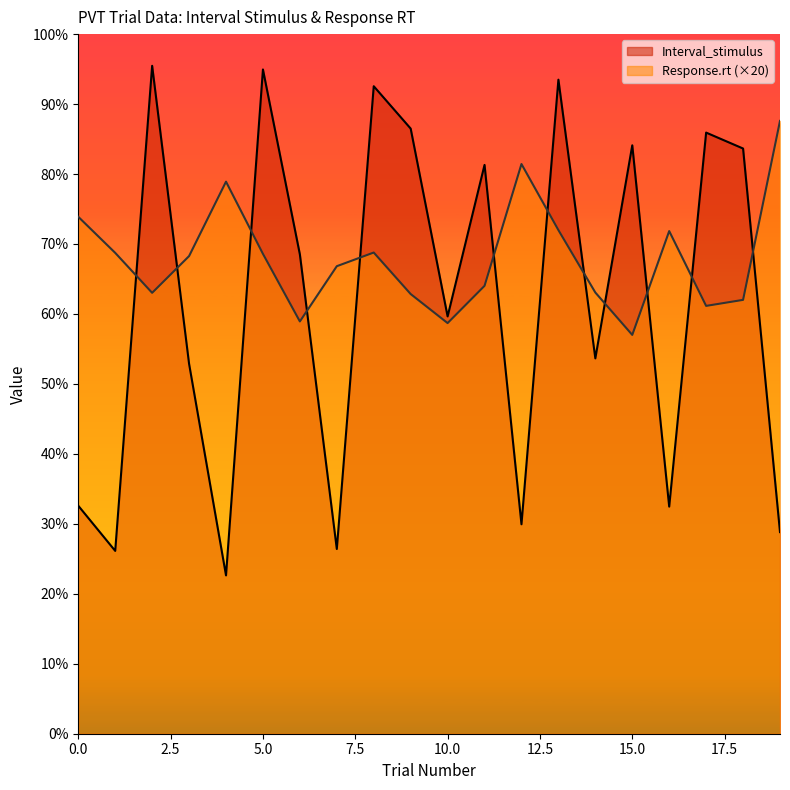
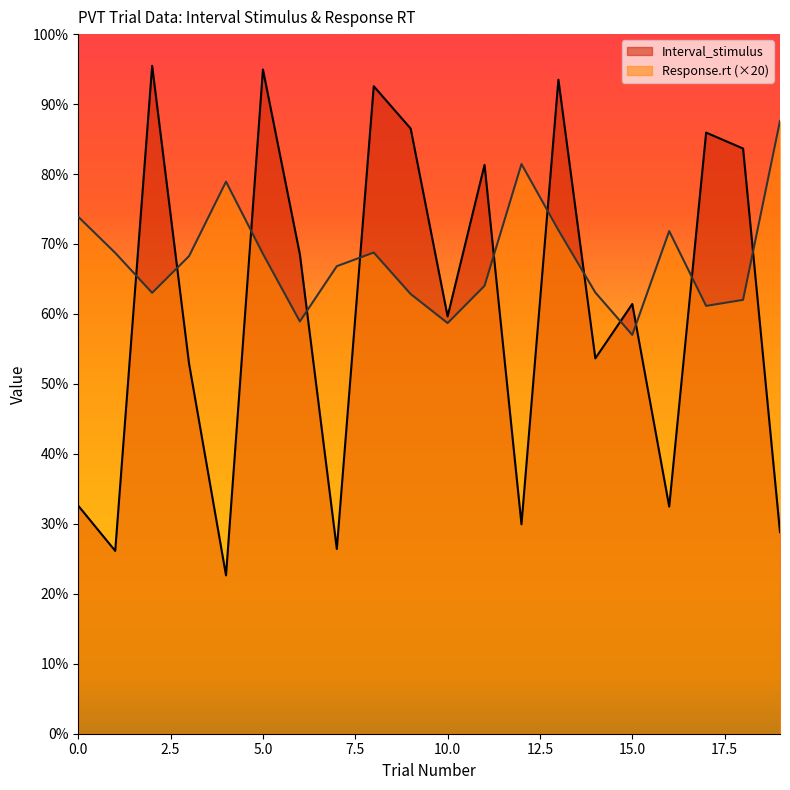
  {
    "Interval_stimulus": {
      "0.0": "33%",
      "5.0": "95%",
      "10.0": "60%",
-     "15.0": "84%"
+     "15.0": "61%"
    },
    "Response.rt (×20)": {
      "0.0": "74%",
      "5.0": "69%",
      "10.0": "59%",
      "15.0": "57%"
    }
  }
